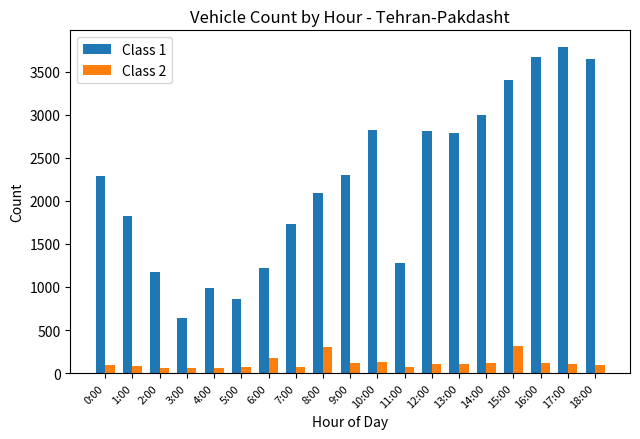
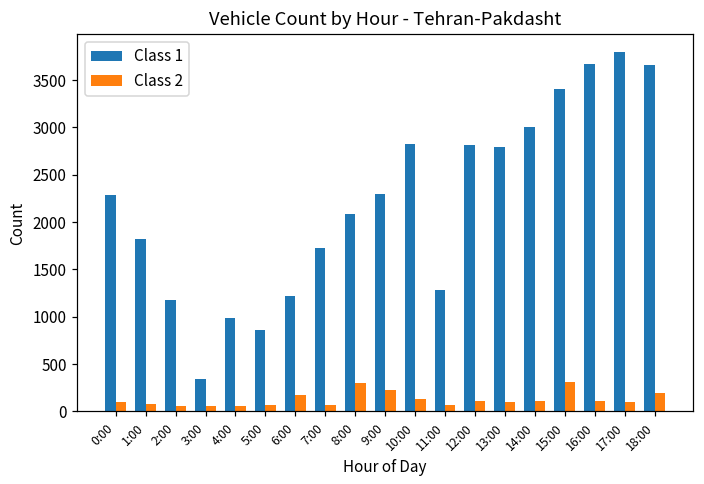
  {
    "Class 1": {
      "0:00": 2300,
      "1:00": 1800,
      "2:00": 1200,
-     "3:00": 600,
+     "3:00": 300,
      "4:00": 1000,
      "5:00": 900,
      "6:00": 1200,
      "7:00": 1700,
      "8:00": 2100,
      "9:00": 2300,
      "10:00": 2800,
      "11:00": 1300,
      "12:00": 2800,
      "13:00": 2800,
      "14:00": 3000,
      "15:00": 3400,
      "16:00": 3700,
      "17:00": 3800,
      "18:00": 3700
    },
    "Class 2": {
      "0:00": 100,
      "1:00": 100,
      "2:00": 100,
      "3:00": 100,
      "4:00": 100,
      "5:00": 100,
      "6:00": 200,
      "7:00": 100,
      "8:00": 300,
-     "9:00": 100,
+     "9:00": 200,
      "10:00": 100,
      "11:00": 100,
      "12:00": 100,
      "13:00": 100,
      "14:00": 100,
      "15:00": 300,
      "16:00": 100,
      "17:00": 100,
-     "18:00": 100
+     "18:00": 200
    }
  }
